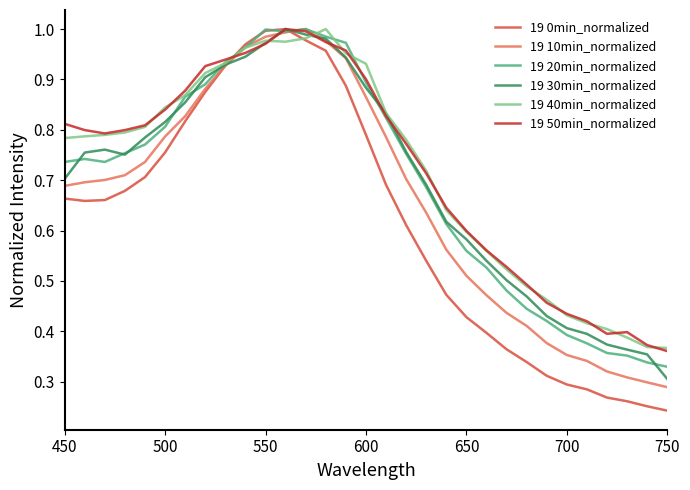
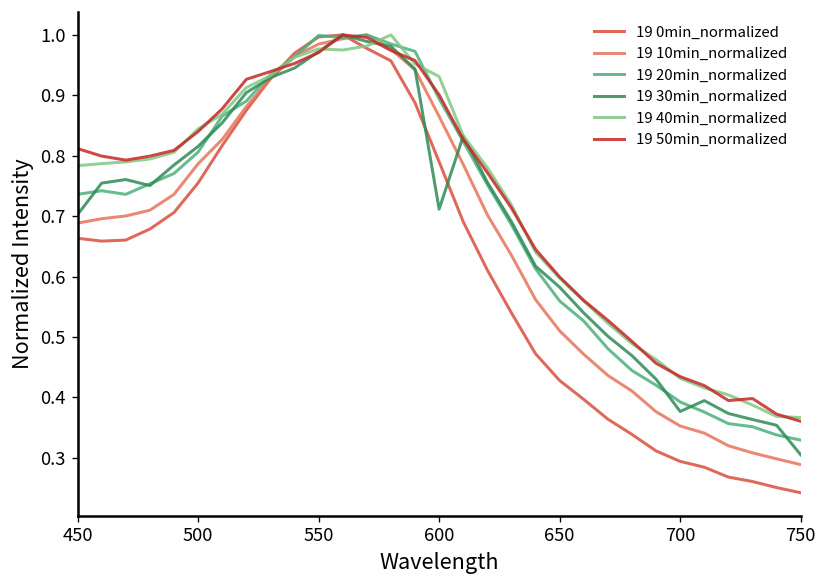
  {
    "19 30min_normalized": {
      "450": 0.70,
      "500": 0.82,
-     "600": 0.88,
+     "600": 0.71,
      "650": 0.58,
-     "700": 0.41,
+     "700": 0.38,
      "750": 0.31
    }
  }
